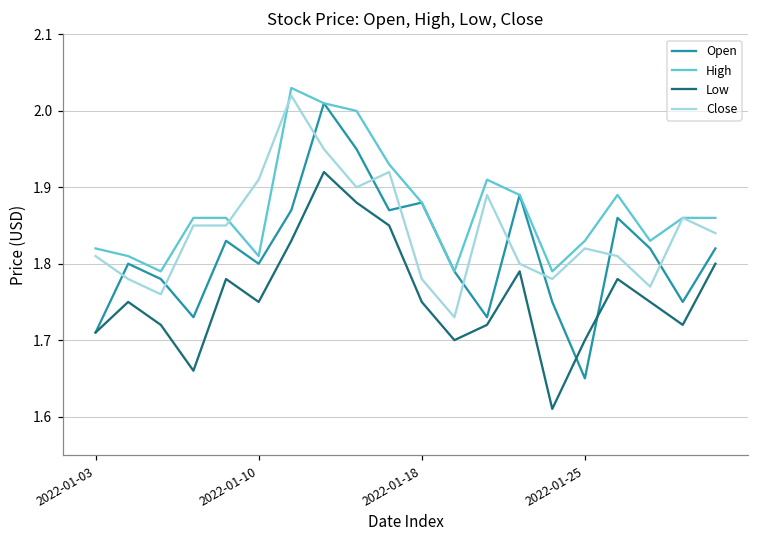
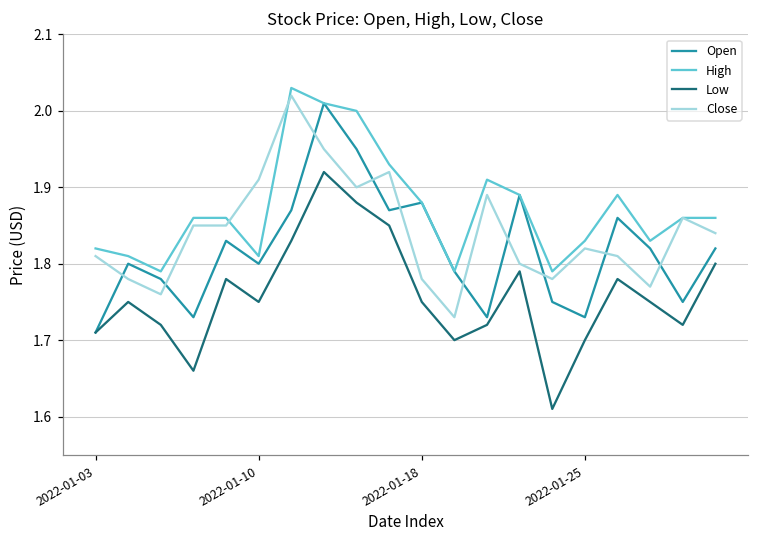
  {
    "Open": {
      "2022-01-10": 1.80,
-     "2022-01-25": 1.65
+     "2022-01-25": 1.73
    },
    "High": {
      "2022-01-03": 1.82,
      "2022-01-10": 1.81,
      "2022-01-25": 1.83
    },
    "Low": {
      "2022-01-10": 1.75,
      "2022-01-18": 1.75,
      "2022-01-25": 1.70
    },
    "Close": {
      "2022-01-03": 1.81,
      "2022-01-10": 1.91,
      "2022-01-18": 1.78,
      "2022-01-25": 1.82
    }
  }
